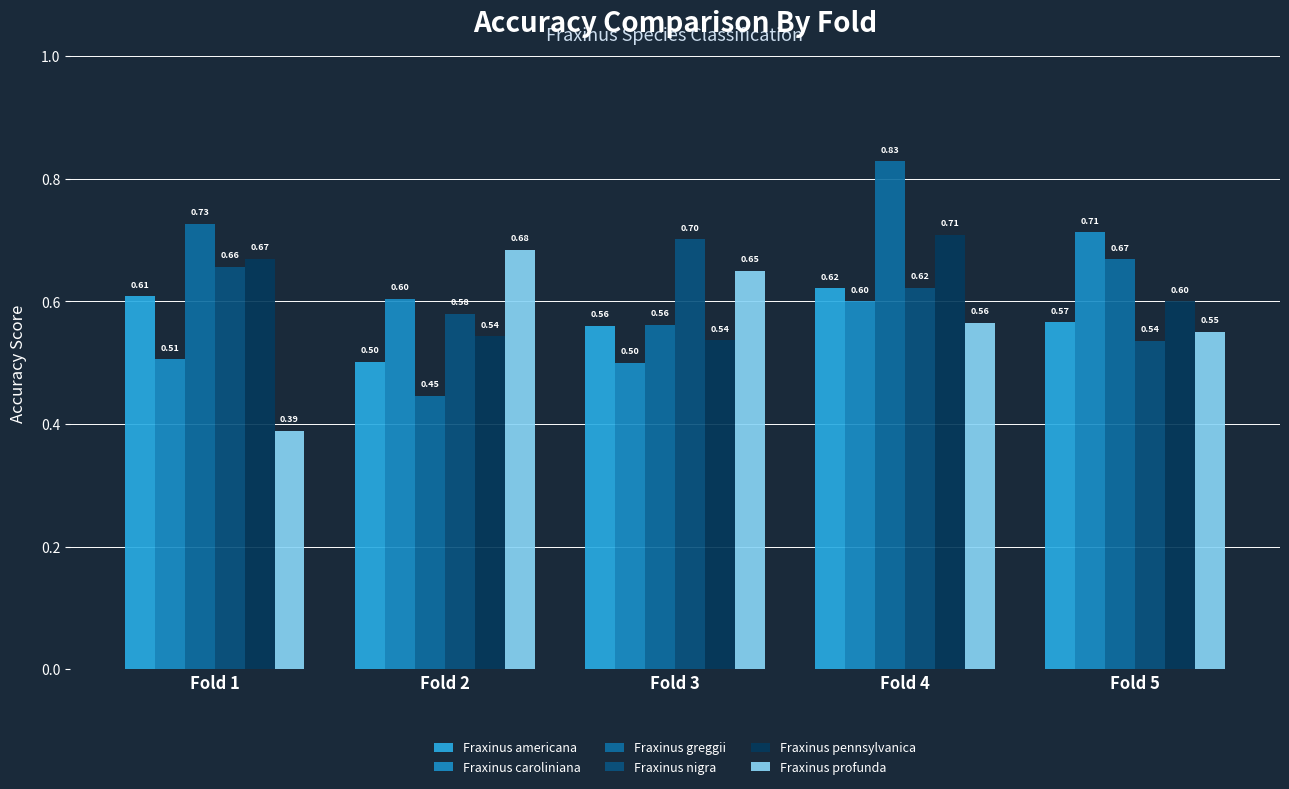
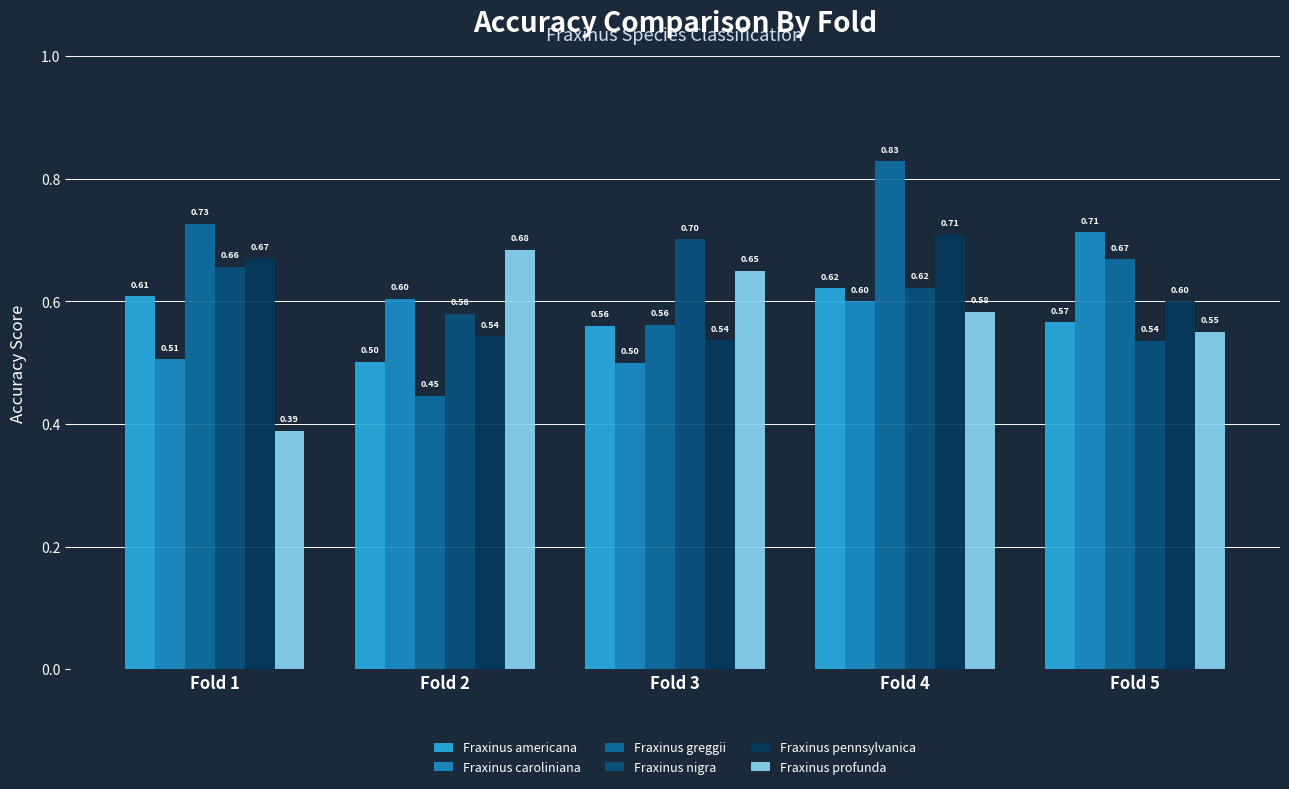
  {
    "Fraxinus profunda": {
      "Fold 1": 0.39,
      "Fold 2": 0.68,
      "Fold 3": 0.65,
-     "Fold 4": 0.56,
+     "Fold 4": 0.58,
      "Fold 5": 0.55
    }
  }
